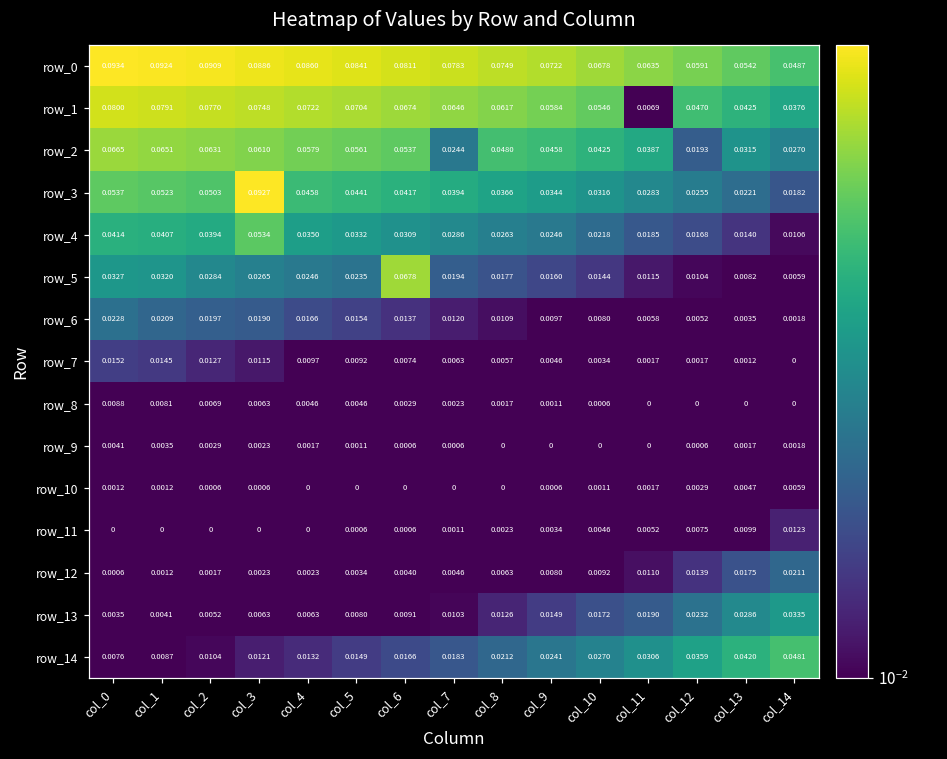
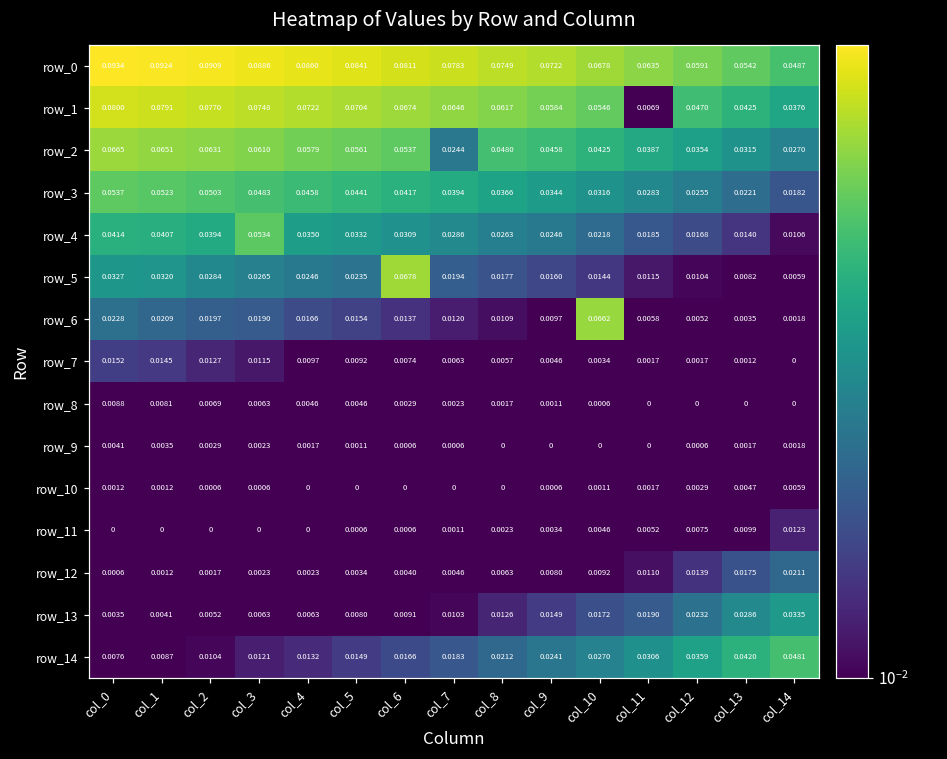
  {
    "row_2": {
      "col_0": 0.0665,
      "col_1": 0.0651,
      "col_2": 0.0631,
      "col_3": 0.0610,
      "col_4": 0.0579,
      "col_5": 0.0561,
      "col_6": 0.0537,
      "col_7": 0.0244,
      "col_8": 0.0480,
      "col_9": 0.0458,
      "col_10": 0.0425,
      "col_11": 0.0387,
-     "col_12": 0.0193,
+     "col_12": 0.0354,
      "col_13": 0.0315,
      "col_14": 0.0270
    },
    "row_3": {
      "col_0": 0.0537,
      "col_1": 0.0523,
      "col_2": 0.0503,
-     "col_3": 0.0927,
+     "col_3": 0.0483,
      "col_4": 0.0458,
      "col_5": 0.0441,
      "col_6": 0.0417,
      "col_7": 0.0394,
      "col_8": 0.0366,
      "col_9": 0.0344,
      "col_10": 0.0316,
      "col_11": 0.0283,
      "col_12": 0.0255,
      "col_13": 0.0221,
      "col_14": 0.0182
    },
    "row_6": {
      "col_0": 0.0228,
      "col_1": 0.0209,
      "col_2": 0.0197,
      "col_3": 0.0190,
      "col_4": 0.0166,
      "col_5": 0.0154,
      "col_6": 0.0137,
      "col_7": 0.0120,
      "col_8": 0.0109,
      "col_9": 0.0097,
-     "col_10": 0.0080,
+     "col_10": 0.0662,
      "col_11": 0.0058,
      "col_12": 0.0052,
      "col_13": 0.0035,
      "col_14": 0.0018
    }
  }
